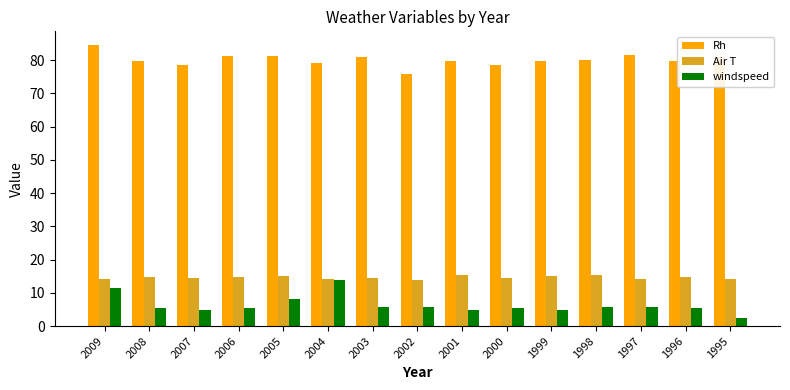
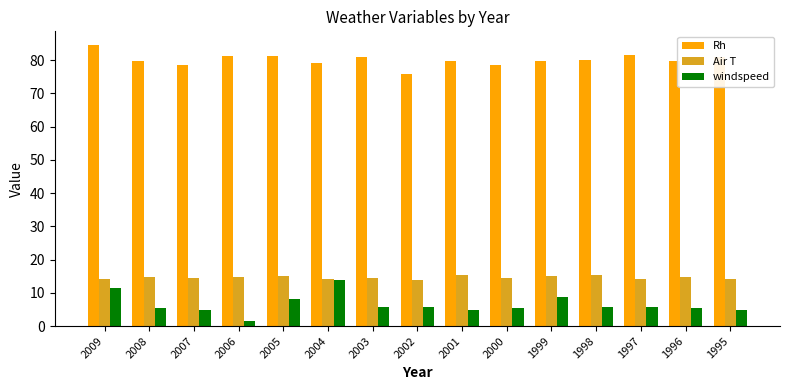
  {
    "windspeed": {
      "2009": 11,
      "2008": 5,
      "2007": 5,
-     "2006": 5,
+     "2006": 1,
      "2005": 8,
      "2004": 14,
      "2003": 6,
      "2002": 6,
      "2001": 5,
      "2000": 6,
-     "1999": 5,
+     "1999": 9,
      "1998": 6,
      "1997": 6,
      "1996": 5,
-     "1995": 2
+     "1995": 5
    }
  }
